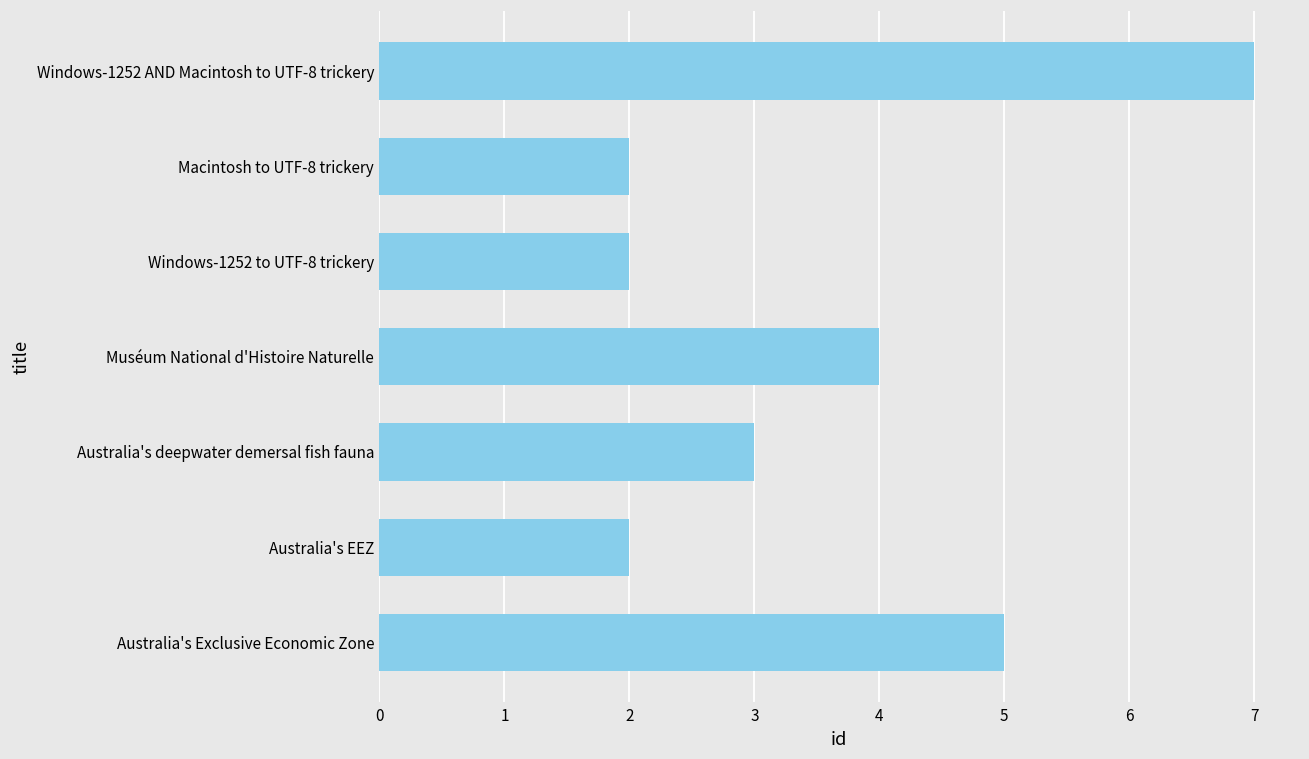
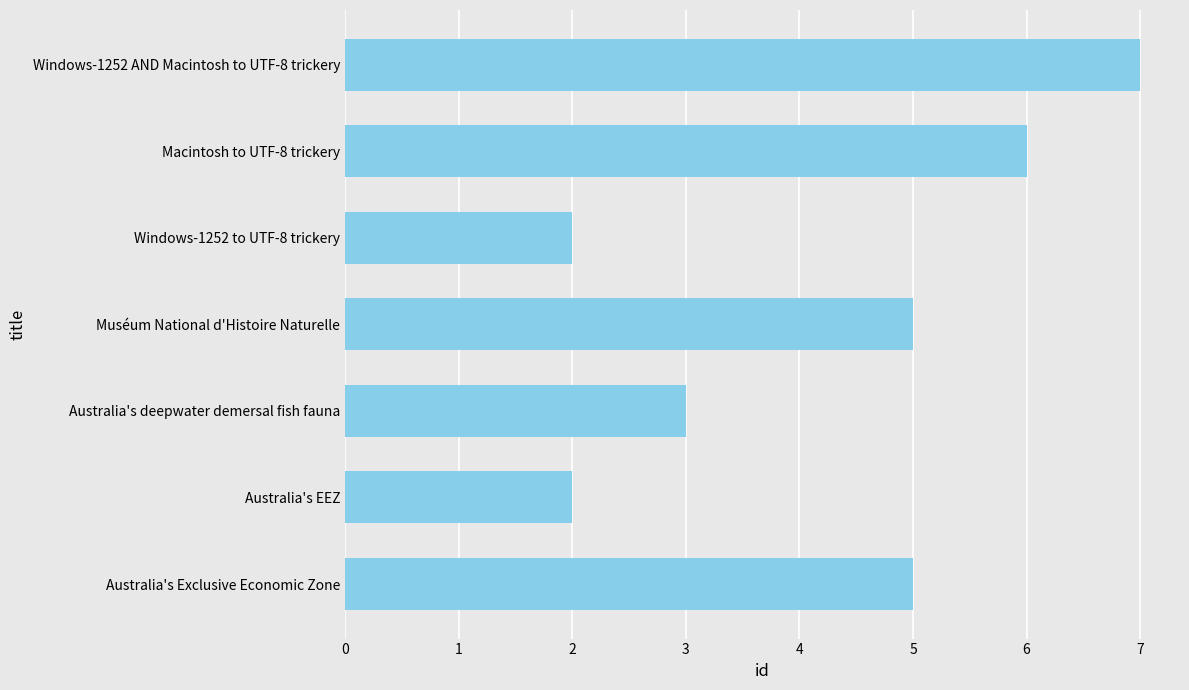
  {
    "Windows-1252 AND Macintosh to UTF-8 trickery": 7,
-   "Macintosh to UTF-8 trickery": 2,
+   "Macintosh to UTF-8 trickery": 6,
    "Windows-1252 to UTF-8 trickery": 2,
-   "Muséum National d'Histoire Naturelle": 4,
+   "Muséum National d'Histoire Naturelle": 5,
    "Australia's deepwater demersal fish fauna": 3,
    "Australia's EEZ": 2,
    "Australia's Exclusive Economic Zone": 5
  }
